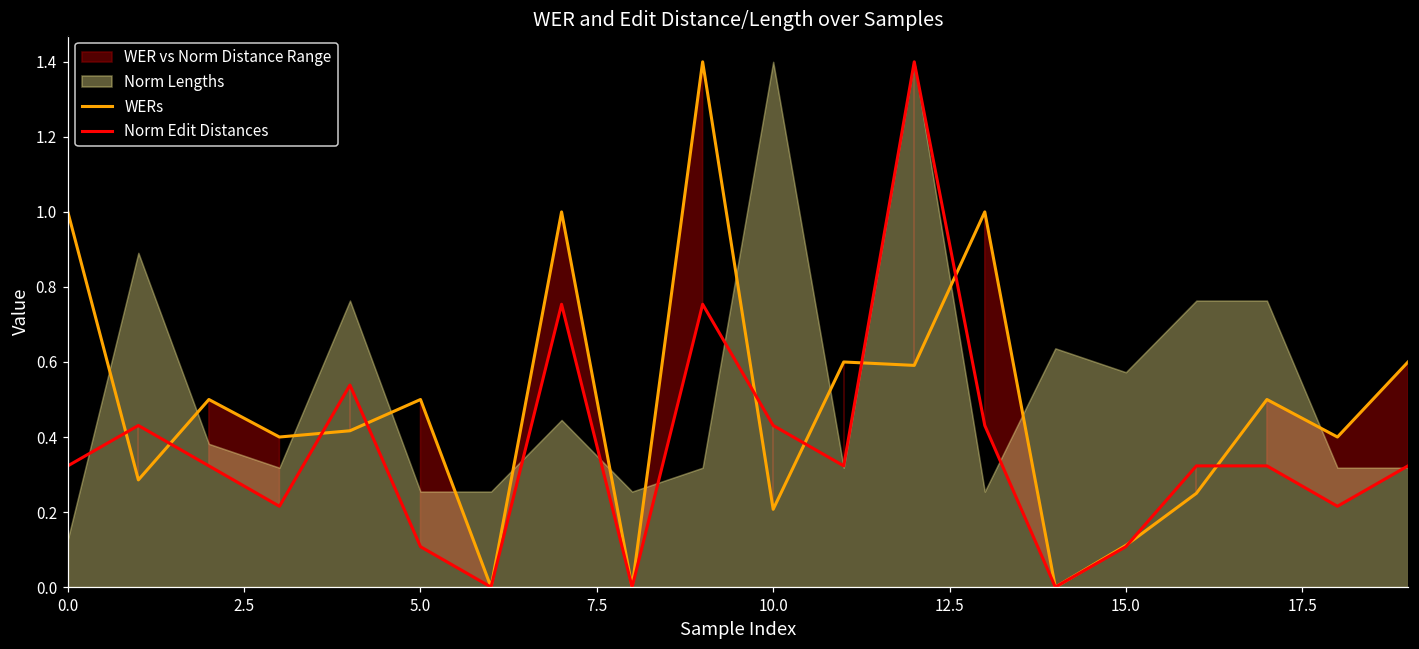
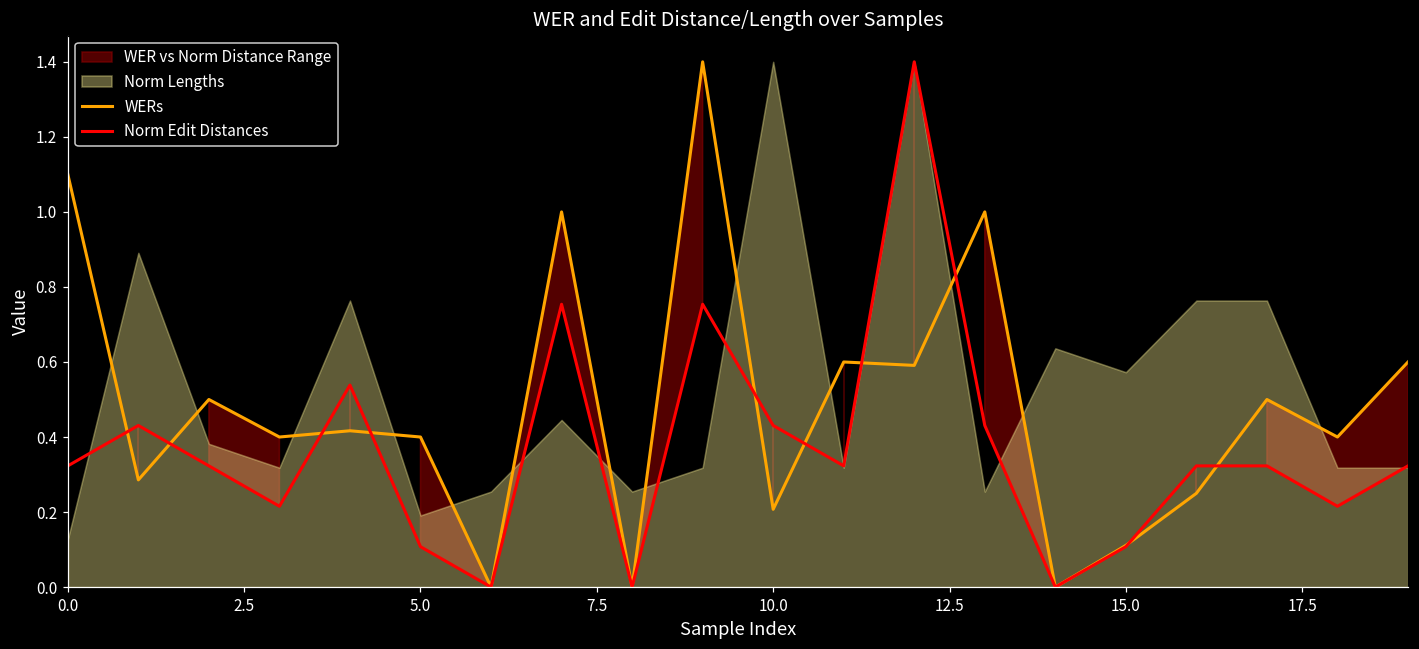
  {
    "WERs": {
-     "0.0": 1.0,
-     "5.0": 0.5,
+     "0.0": 1.1,
+     "5.0": 0.4,
      "10.0": 0.21
    },
    "Norm Edit Distances": {
      "0.0": 0.32,
      "5.0": 0.11,
      "10.0": 0.43
    },
    "Norm Lengths": {
      "0.0": 0.13,
-     "5.0": 0.25,
+     "5.0": 0.19,
      "10.0": 1.40,
      "15.0": 0.57
    }
  }
